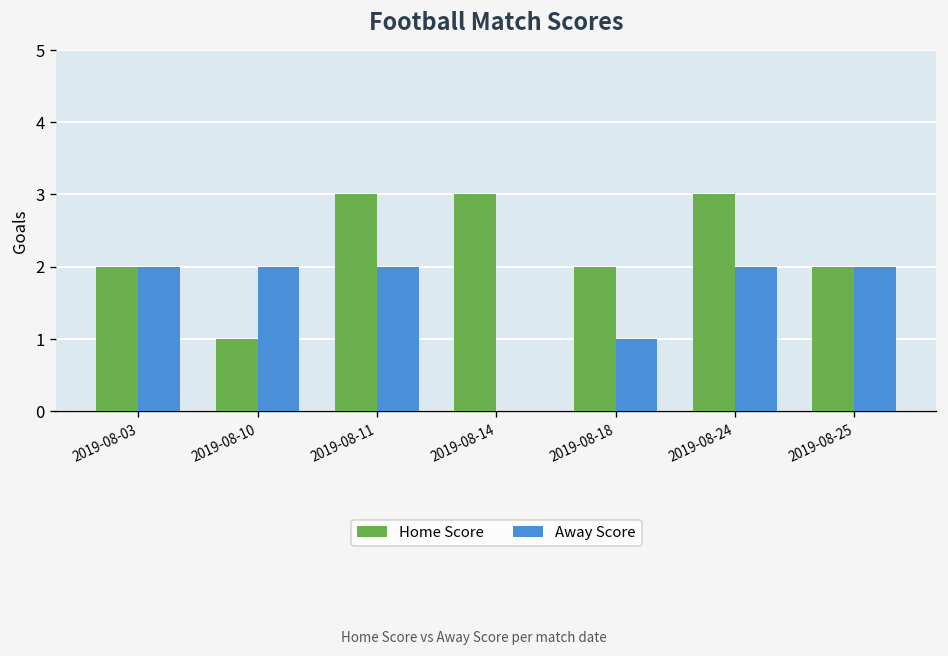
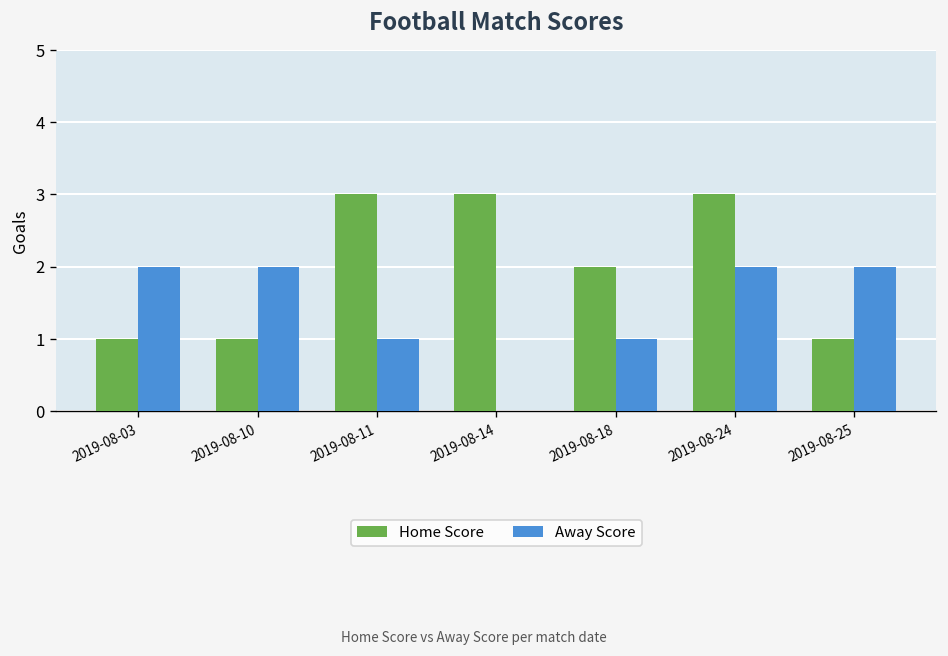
  {
    "Home Score": {
-     "2019-08-03": 2,
+     "2019-08-03": 1,
      "2019-08-10": 1,
      "2019-08-11": 3,
      "2019-08-14": 3,
      "2019-08-18": 2,
      "2019-08-24": 3,
-     "2019-08-25": 2
+     "2019-08-25": 1
    },
    "Away Score": {
      "2019-08-03": 2,
      "2019-08-10": 2,
-     "2019-08-11": 2,
+     "2019-08-11": 1,
      "2019-08-14": 0,
      "2019-08-18": 1,
      "2019-08-24": 2,
      "2019-08-25": 2
    }
  }
